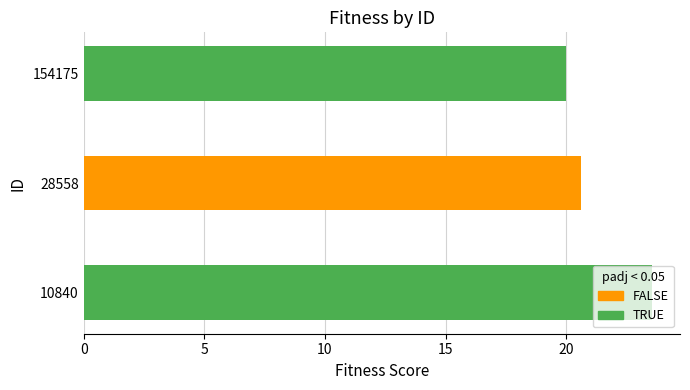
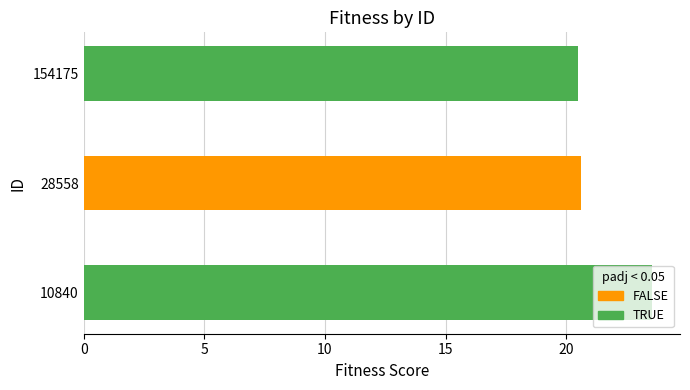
  {
-   "154175": 20.0,
+   "154175": 20.5,
    "28558": 20.6
  }
